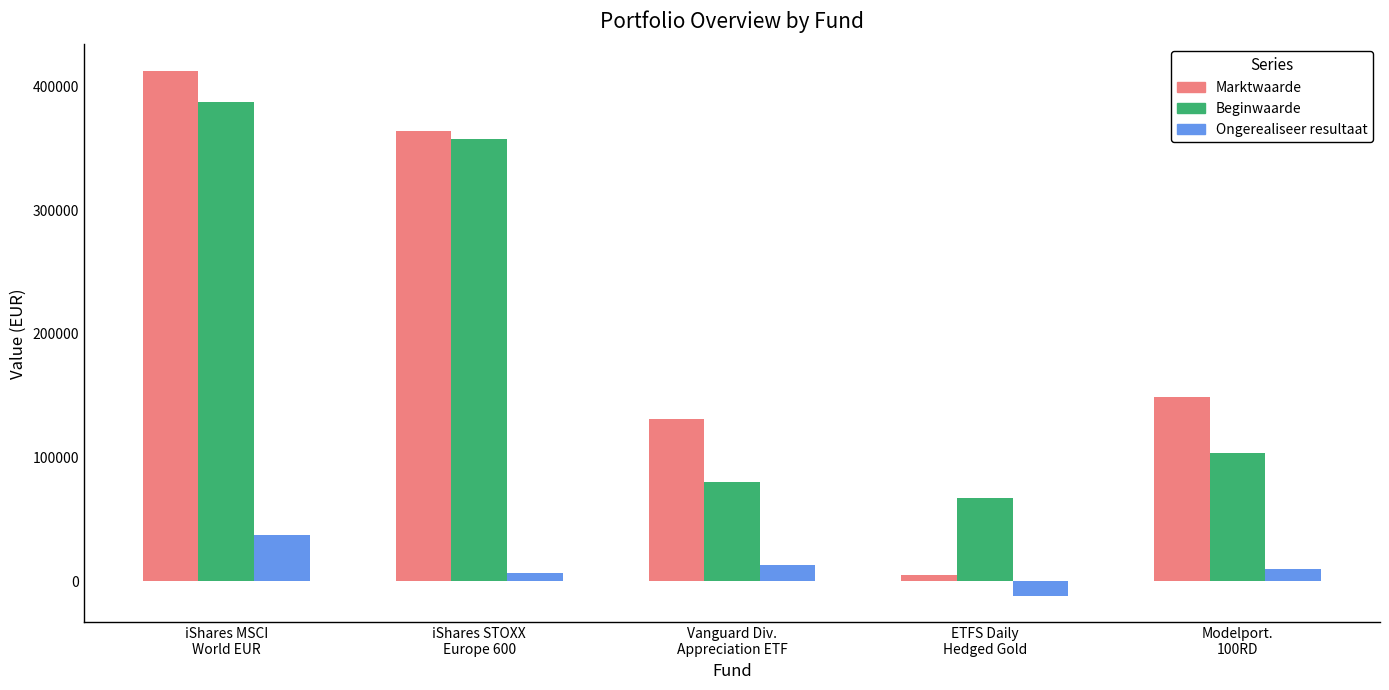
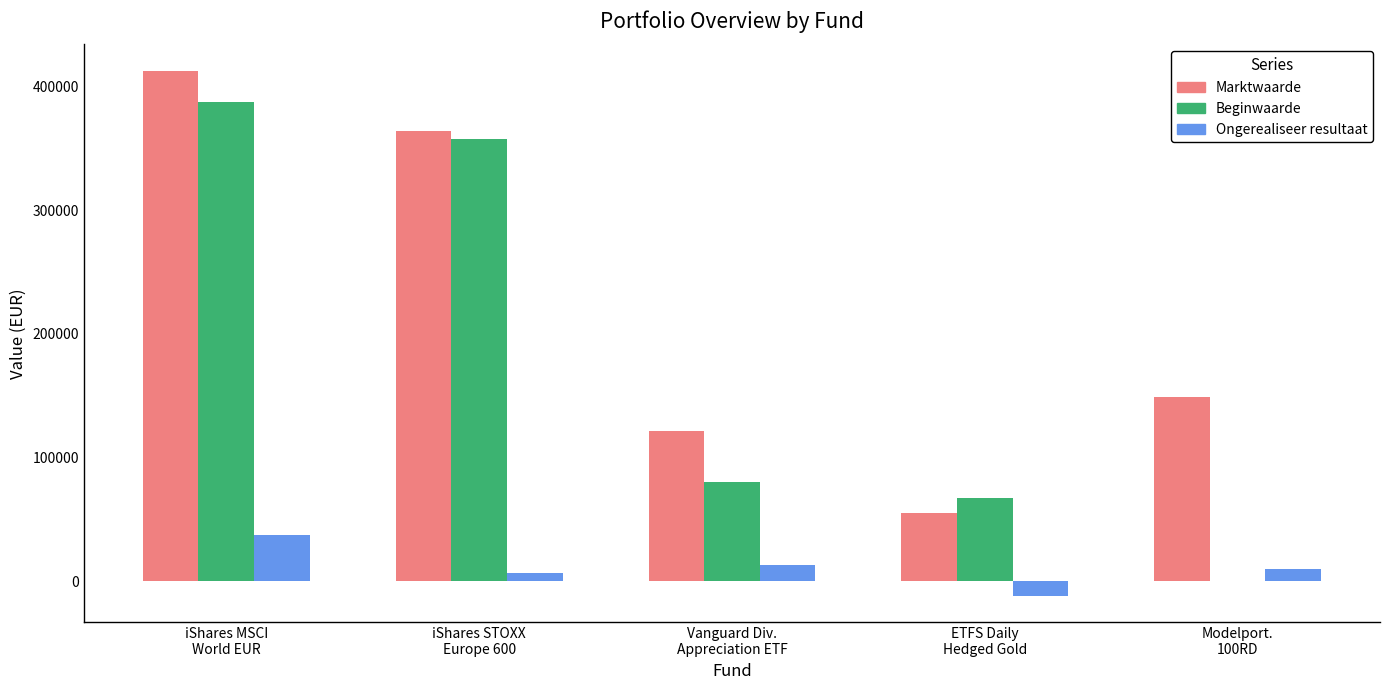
  {
    "Marktwaarde": {
      "iShares MSCI World EUR": 413000,
      "iShares STOXX Europe 600": 364000,
-     "Vanguard Div. Appreciation ETF": 131000,
-     "ETFS Daily Hedged Gold": 5000,
+     "Vanguard Div. Appreciation ETF": 122000,
+     "ETFS Daily Hedged Gold": 56000,
      "Modelport. 100RD": 149000
    },
    "Beginwaarde": {
      "iShares MSCI World EUR": 388000,
      "iShares STOXX Europe 600": 358000,
      "Vanguard Div. Appreciation ETF": 80000,
      "ETFS Daily Hedged Gold": 67000,
-     "Modelport. 100RD": 104000
+     "Modelport. 100RD": 0
    },
    "Ongerealiseer resultaat": {
      "iShares MSCI World EUR": 37000,
      "iShares STOXX Europe 600": 7000,
      "Vanguard Div. Appreciation ETF": 13000,
      "ETFS Daily Hedged Gold": -12000,
      "Modelport. 100RD": 10000
    }
  }
